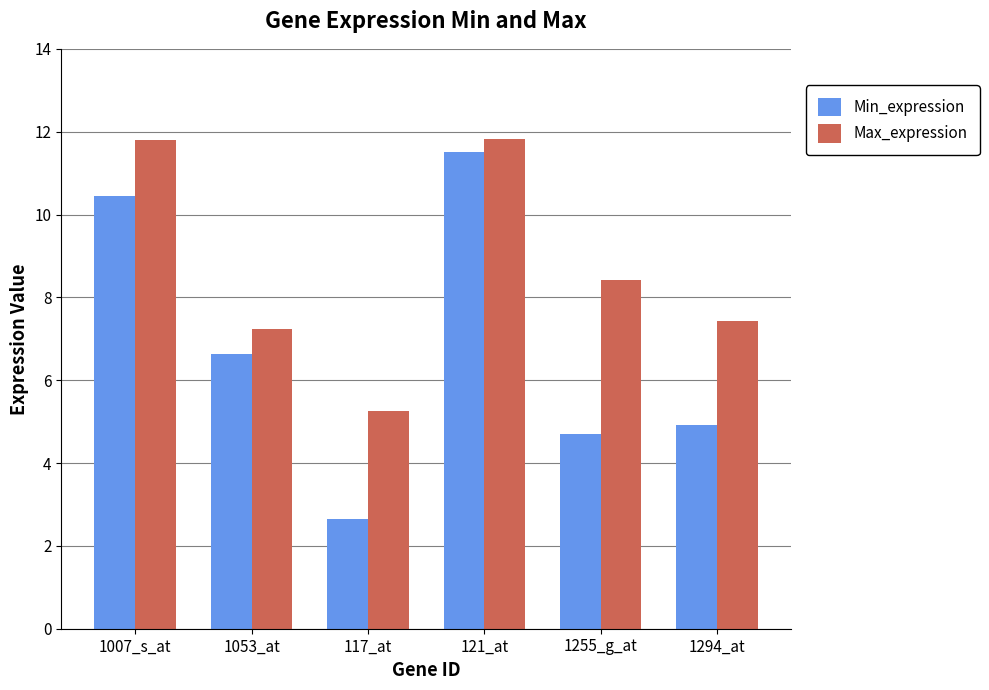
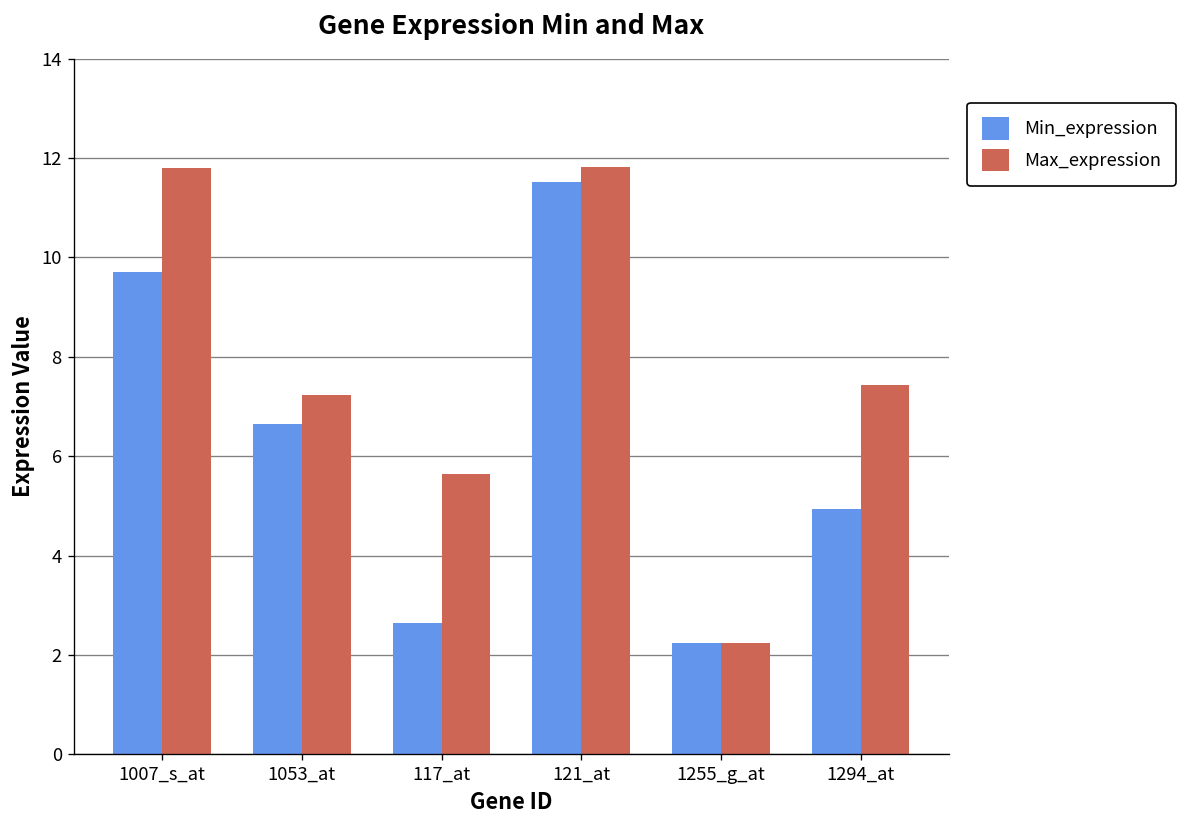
  {
    "Min_expression": {
-     "1007_s_at": 10.5,
+     "1007_s_at": 9.7,
      "1053_at": 6.6,
      "117_at": 2.6,
      "121_at": 11.5,
-     "1255_g_at": 4.7,
+     "1255_g_at": 2.2,
      "1294_at": 4.9
    },
    "Max_expression": {
      "1007_s_at": 11.8,
      "1053_at": 7.2,
-     "117_at": 5.2,
+     "117_at": 5.6,
      "121_at": 11.8,
-     "1255_g_at": 8.4,
+     "1255_g_at": 2.2,
      "1294_at": 7.4
    }
  }
